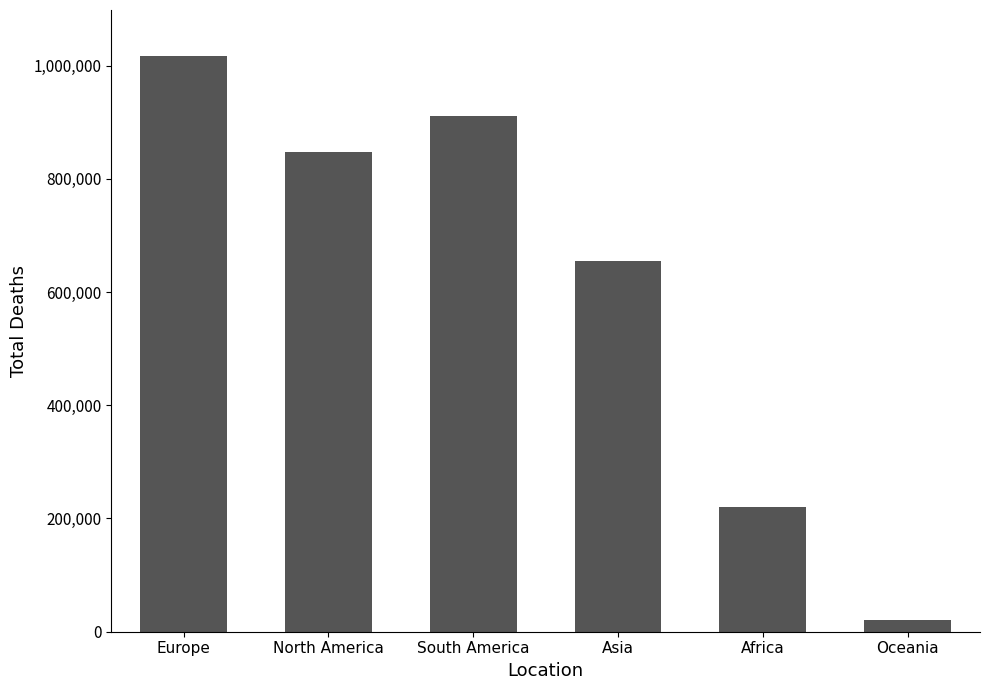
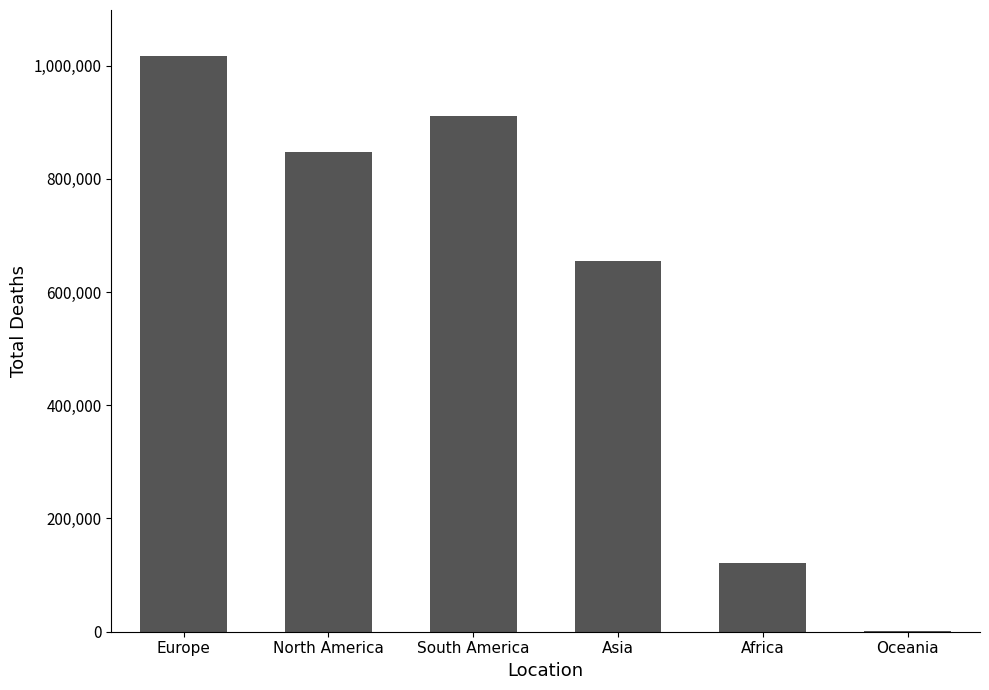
  {
    "Europe": "1,020,000",
    "North America": "850,000",
    "South America": "910,000",
    "Asia": "660,000",
-   "Africa": "220,000",
-   "Oceania": "20,000"
+   "Africa": "120,000",
+   "Oceania": "0"
  }
